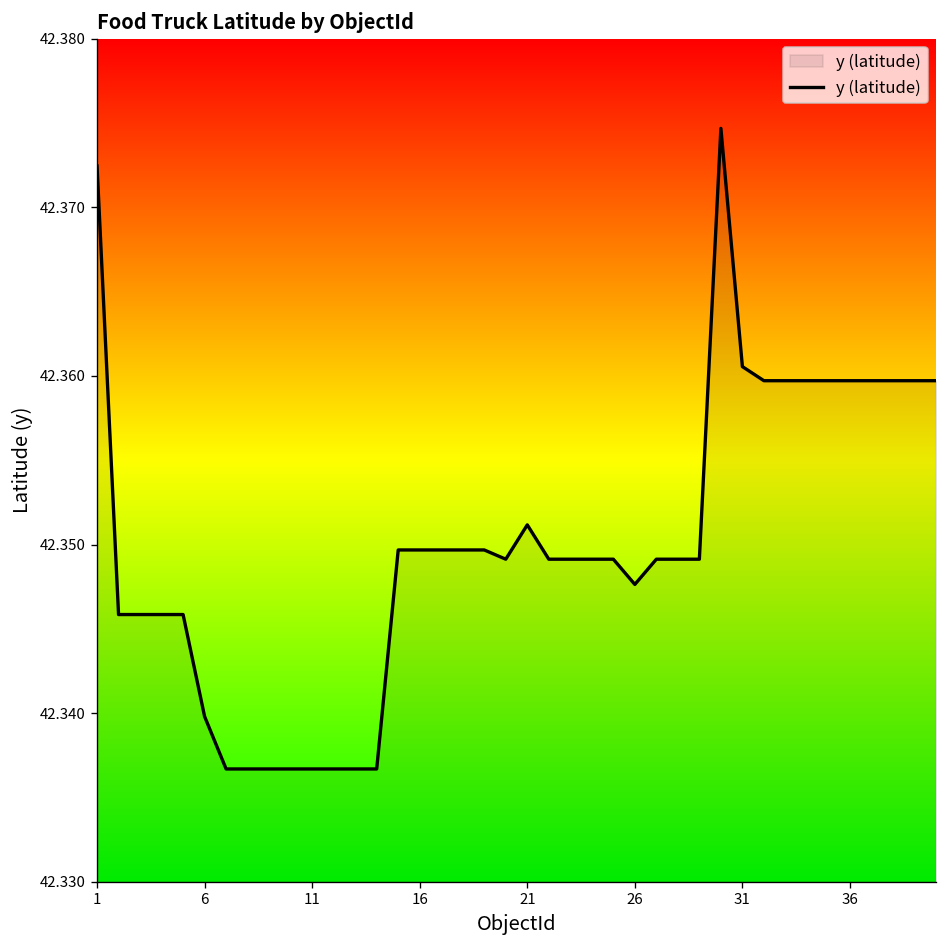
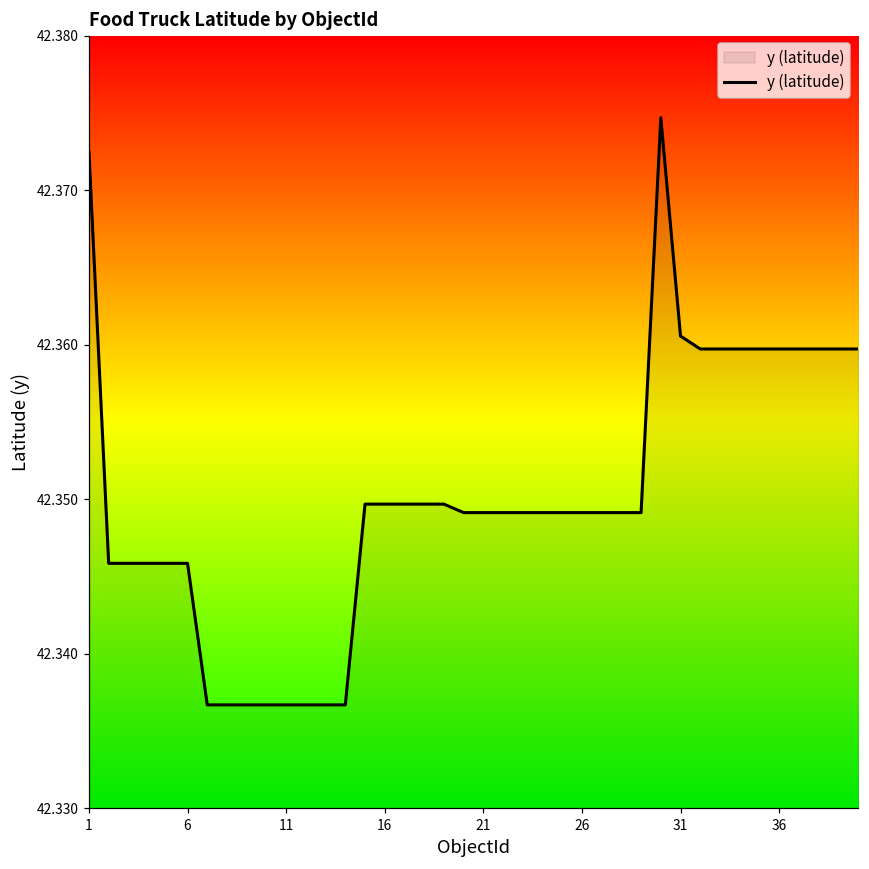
  {
    "1": 42.3725,
-   "6": 42.3398,
+   "6": 42.3458,
    "11": 42.3367,
    "16": 42.3497,
-   "21": 42.3512,
-   "26": 42.3476,
+   "21": 42.3491,
+   "26": 42.3491,
    "31": 42.3606,
    "36": 42.3597
  }
